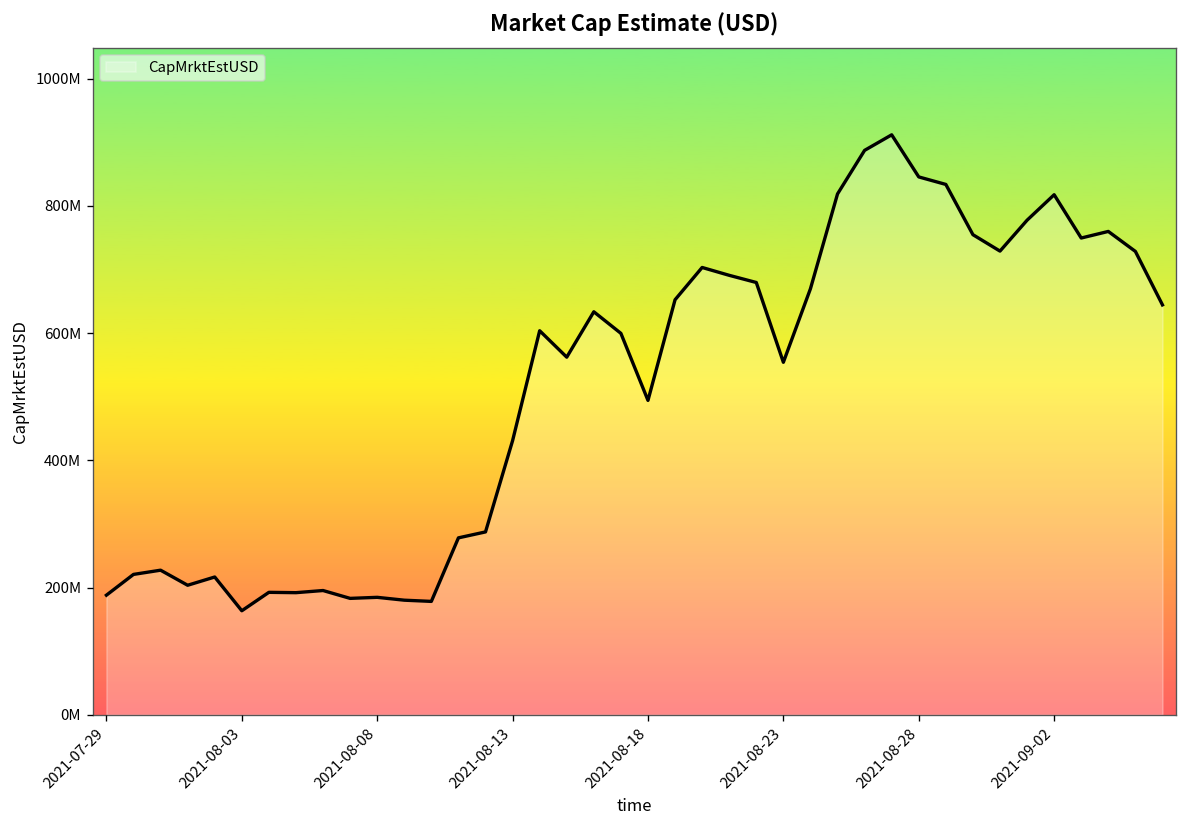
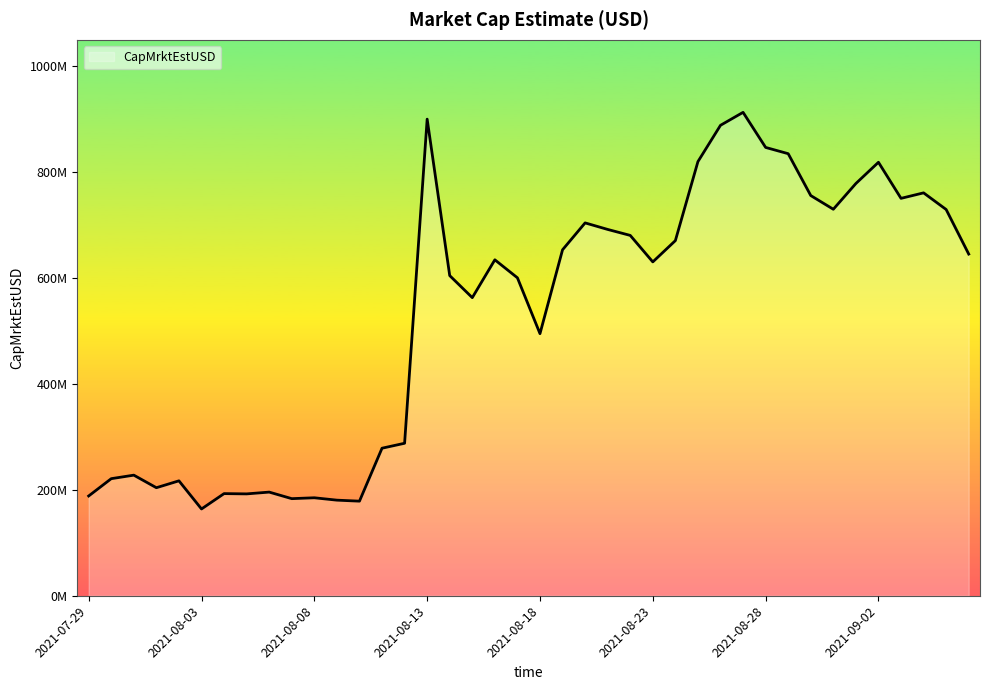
  {
    "2021-07-29": 190000000,
    "2021-08-03": 160000000,
    "2021-08-08": 180000000,
-   "2021-08-13": 430000000,
+   "2021-08-13": 900000000,
    "2021-08-18": 490000000,
-   "2021-08-23": 550000000,
+   "2021-08-23": 630000000,
    "2021-08-28": 850000000,
    "2021-09-02": 820000000
  }
